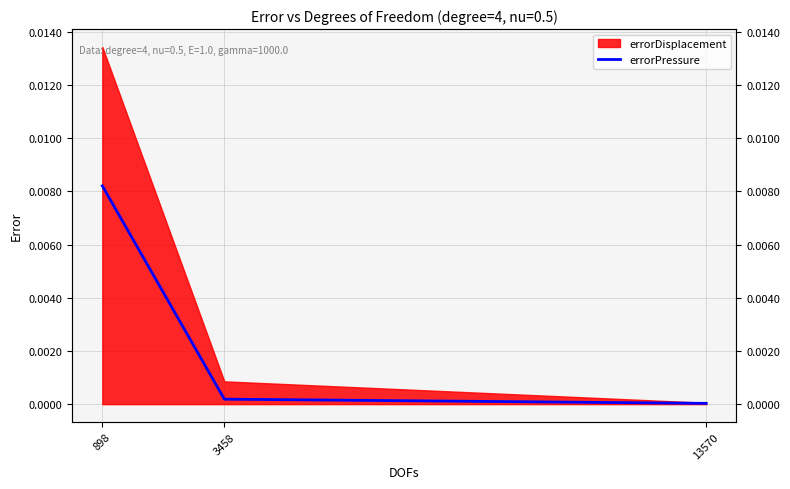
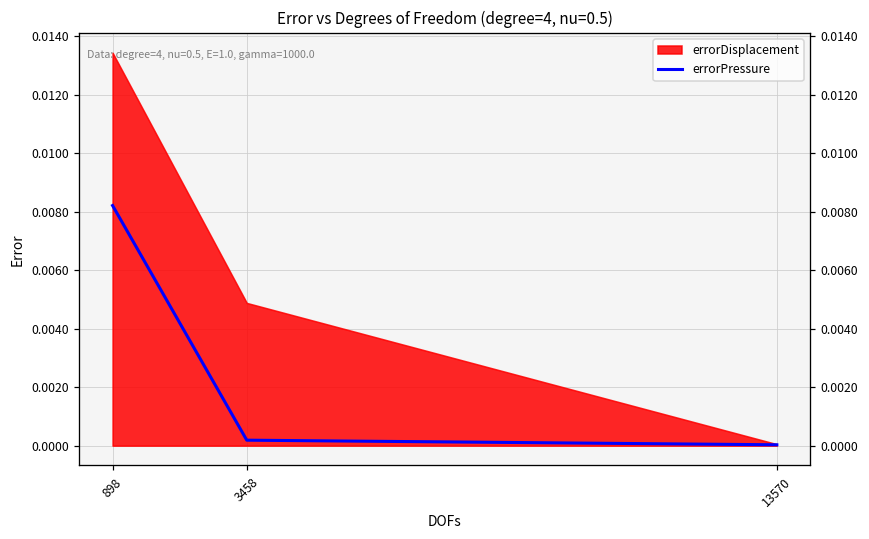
  {
    "errorPressure": {
      "898": 0.0082,
      "3458": 0.0002
    },
    "errorDisplacement": {
-     "3458": 0.0009
+     "3458": 0.0049
    }
  }
